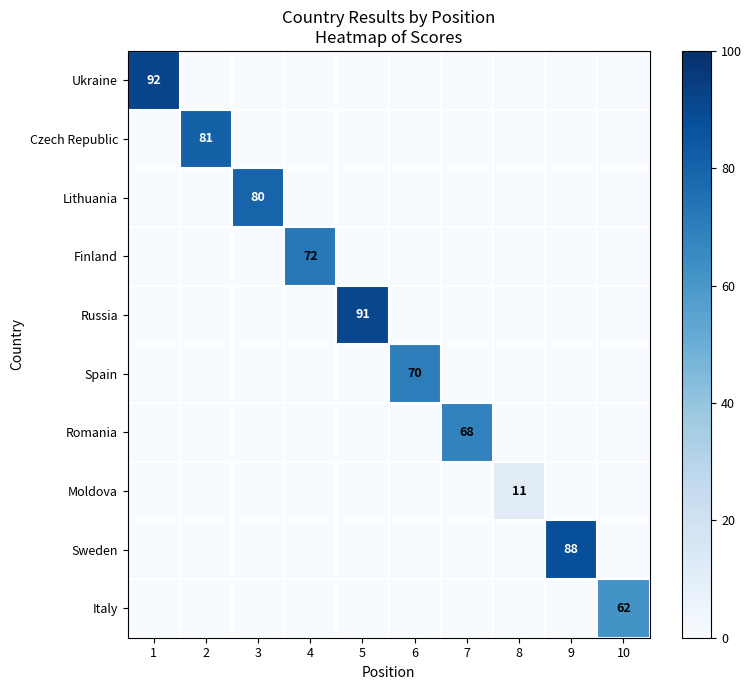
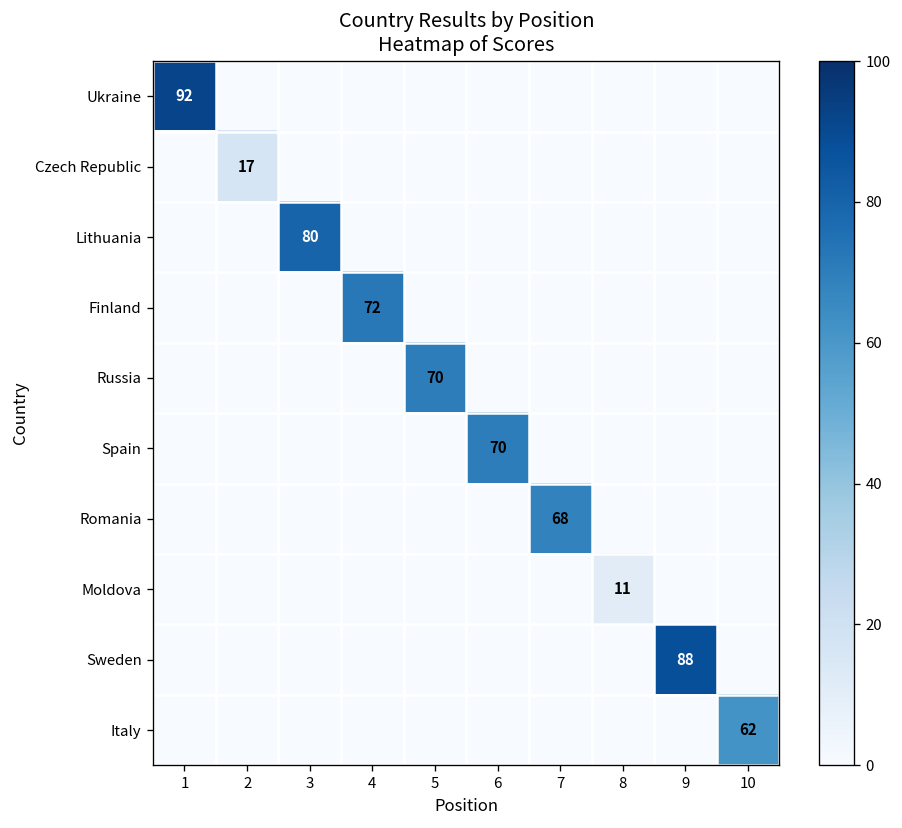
  {
    "Ukraine": {
      "1": 92
    },
    "Czech Republic": {
-     "2": 81
+     "2": 17
    },
    "Lithuania": {
      "3": 80
    },
    "Finland": {
      "4": 72
    },
    "Russia": {
-     "5": 91
+     "5": 70
    },
    "Spain": {
      "6": 70
    },
    "Romania": {
      "7": 68
    },
    "Moldova": {
      "8": 11
    },
    "Sweden": {
      "9": 88
    },
    "Italy": {
      "10": 62
    }
  }
